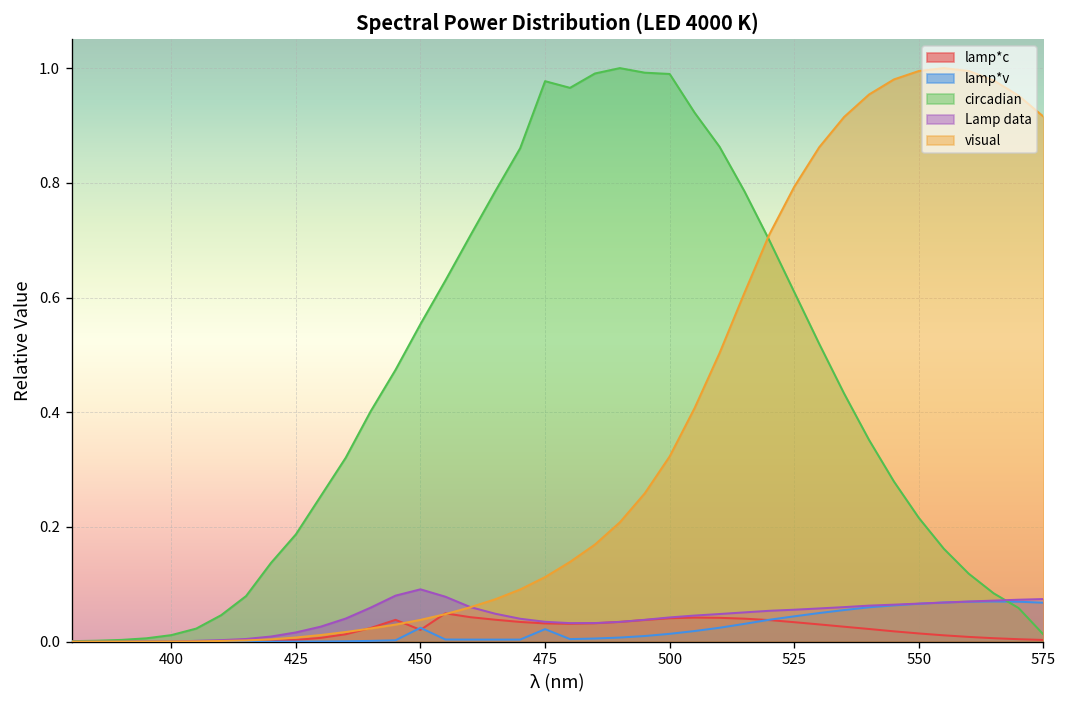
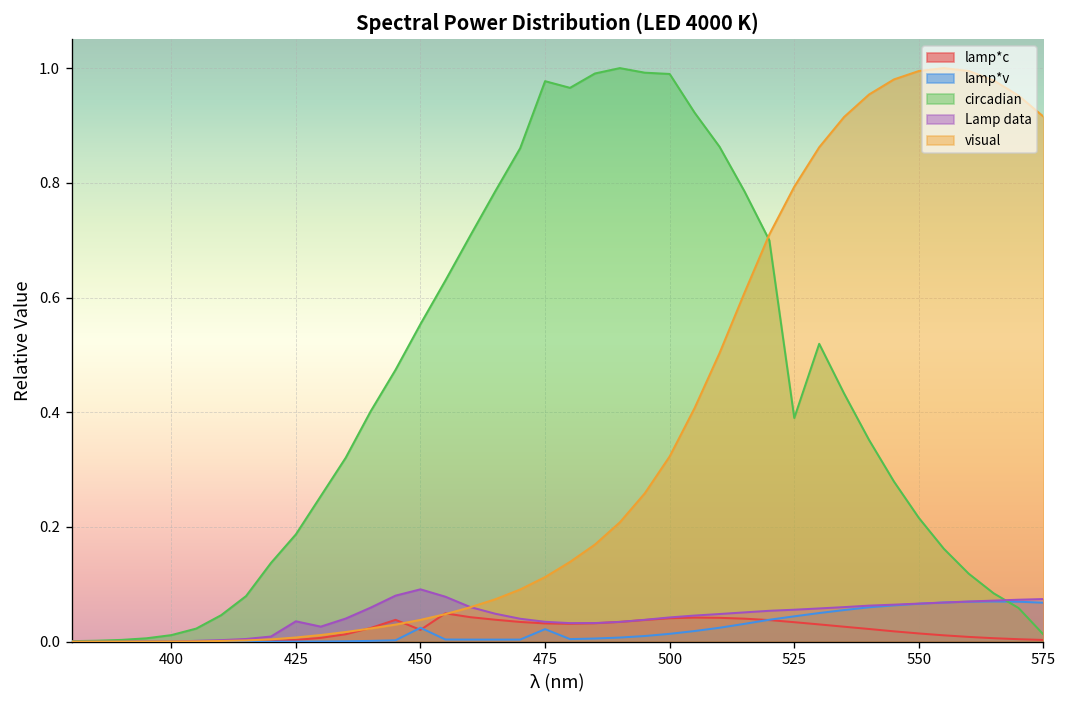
  {
    "lamp*c": {
      "525": 0.03,
      "550": 0.01,
      "575": 0.00
    },
    "lamp*v": {
      "475": 0.02,
      "500": 0.01,
      "525": 0.04,
      "575": 0.07
    },
    "circadian": {
      "400": 0.01,
      "425": 0.19,
      "450": 0.55,
      "475": 0.98,
      "500": 0.99,
-     "525": 0.61,
+     "525": 0.39,
      "550": 0.22,
      "575": 0.01
    },
    "Lamp data": {
-     "425": 0.02,
+     "425": 0.04,
      "450": 0.09,
      "525": 0.06,
      "575": 0.07
    },
    "visual": {
      "450": 0.04,
      "475": 0.11,
      "500": 0.32,
      "525": 0.79,
      "550": 0.99,
      "575": 0.92
    }
  }
